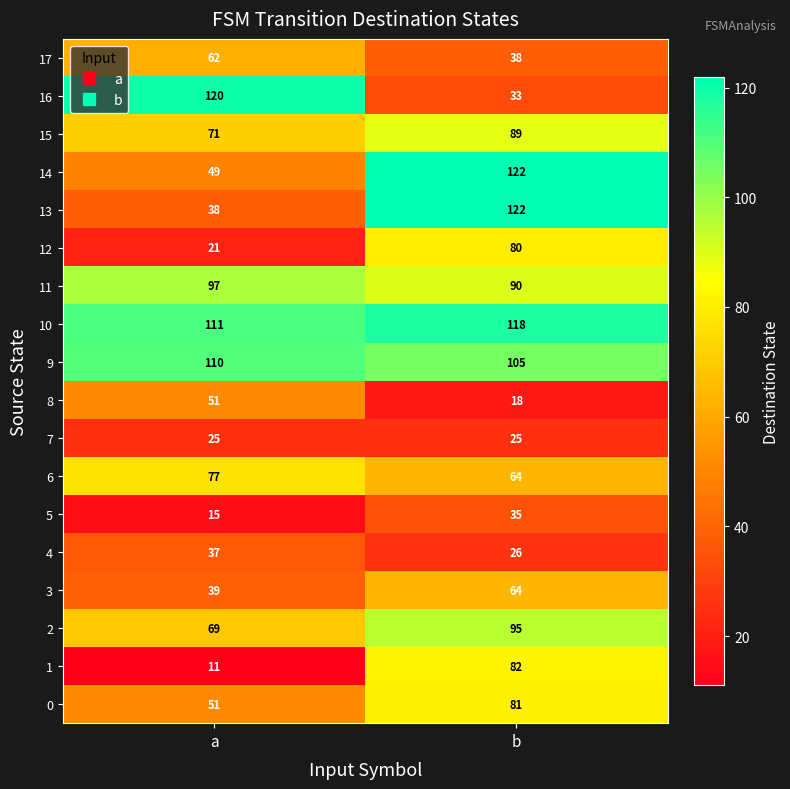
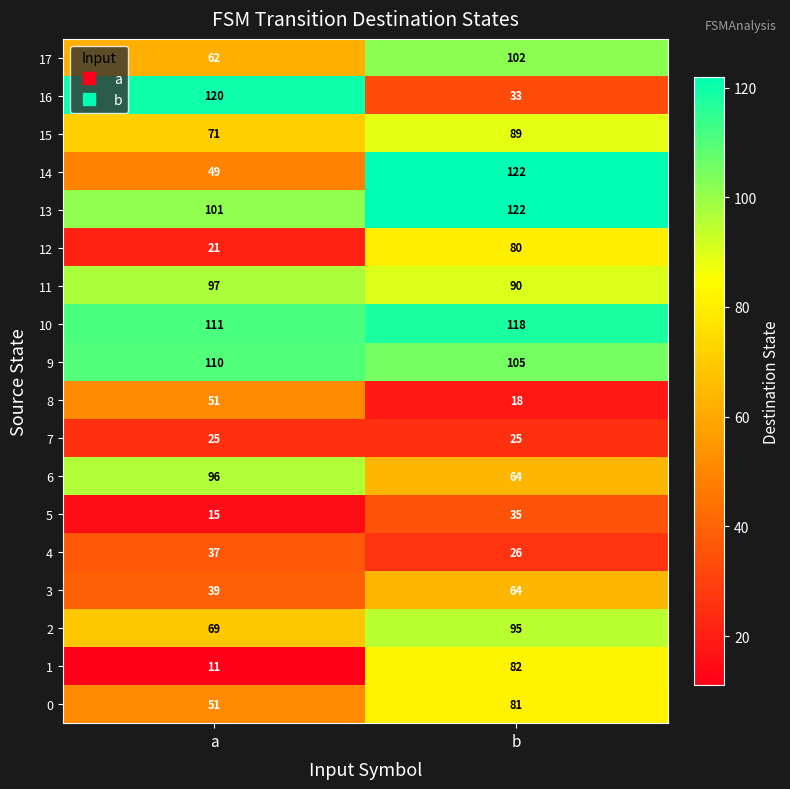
  {
    "17": {
      "a": 62,
-     "b": 38
+     "b": 102
    },
    "16": {
      "a": 120,
      "b": 33
    },
    "15": {
      "a": 71,
      "b": 89
    },
    "14": {
      "a": 49,
      "b": 122
    },
    "13": {
-     "a": 38,
+     "a": 101,
      "b": 122
    },
    "12": {
      "a": 21,
      "b": 80
    },
    "11": {
      "a": 97,
      "b": 90
    },
    "10": {
      "a": 111,
      "b": 118
    },
    "9": {
      "a": 110,
      "b": 105
    },
    "8": {
      "a": 51,
      "b": 18
    },
    "7": {
      "a": 25,
      "b": 25
    },
    "6": {
-     "a": 77,
+     "a": 96,
      "b": 64
    },
    "5": {
      "a": 15,
      "b": 35
    },
    "4": {
      "a": 37,
      "b": 26
    },
    "3": {
      "a": 39,
      "b": 64
    },
    "2": {
      "a": 69,
      "b": 95
    },
    "1": {
      "a": 11,
      "b": 82
    },
    "0": {
      "a": 51,
      "b": 81
    }
  }
